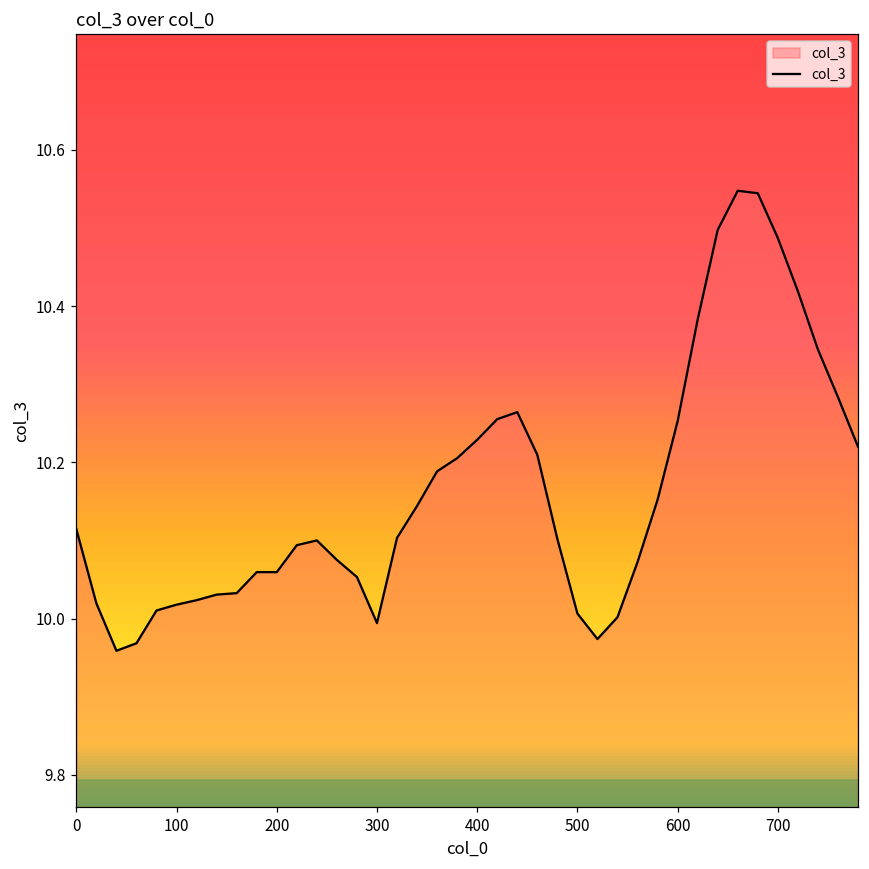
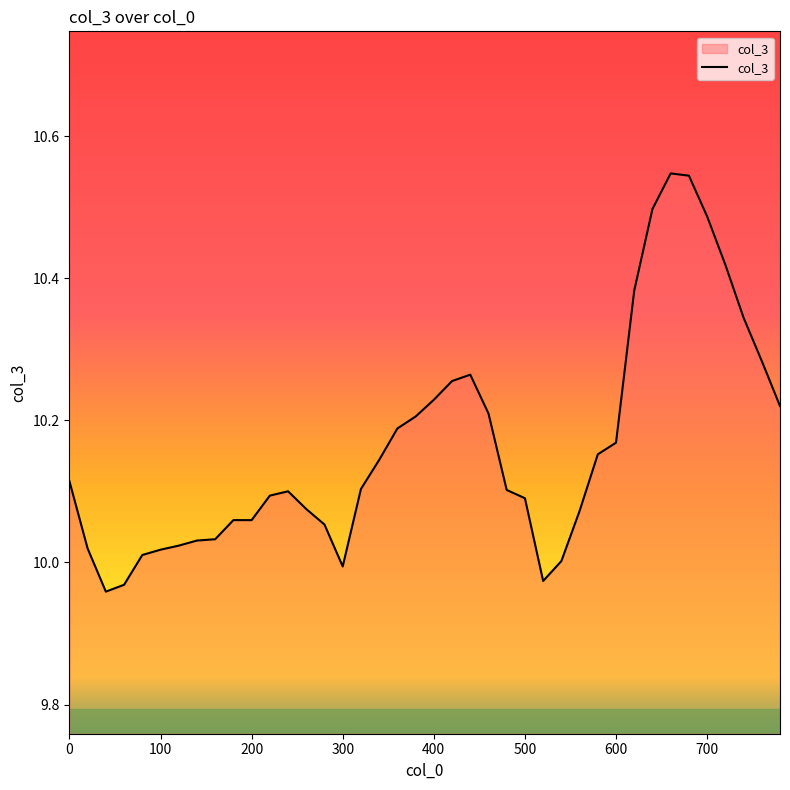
  {
    "0": 10.11,
    "100": 10.02,
    "200": 10.06,
    "300": 9.99,
    "400": 10.23,
-   "500": 10.01,
-   "600": 10.25,
+   "500": 10.09,
+   "600": 10.17,
    "700": 10.49
  }
